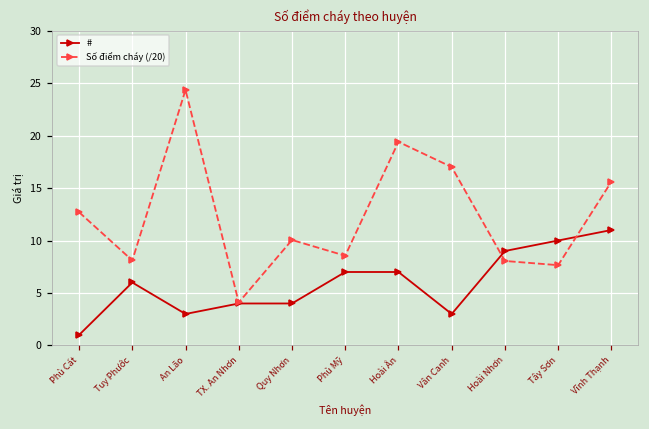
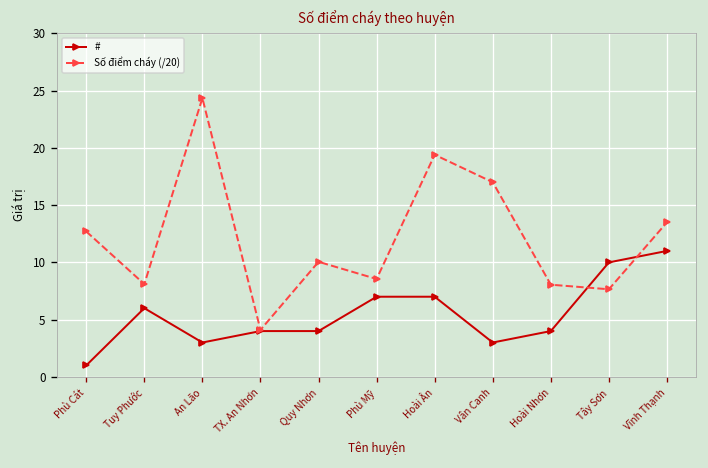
  {
    "#": {
      "Phù Cát": 1,
      "Tuy Phước": 6,
      "An Lão": 3,
      "Quy Nhơn": 4,
      "Phù Mỹ": 7,
      "Hoài Ân": 7,
      "Vân Canh": 3,
-     "Hoài Nhơn": 9,
+     "Hoài Nhơn": 4,
      "Tây Sơn": 10,
      "Vĩnh Thạnh": 11
    },
    "Số điểm cháy (/20)": {
      "Phù Cát": 13,
      "Tuy Phước": 8,
      "An Lão": 24,
      "Quy Nhơn": 10,
      "Phù Mỹ": 9,
      "Hoài Ân": 19,
      "Vân Canh": 17,
      "Hoài Nhơn": 8,
      "Tây Sơn": 8,
-     "Vĩnh Thạnh": 16
+     "Vĩnh Thạnh": 14
    }
  }
